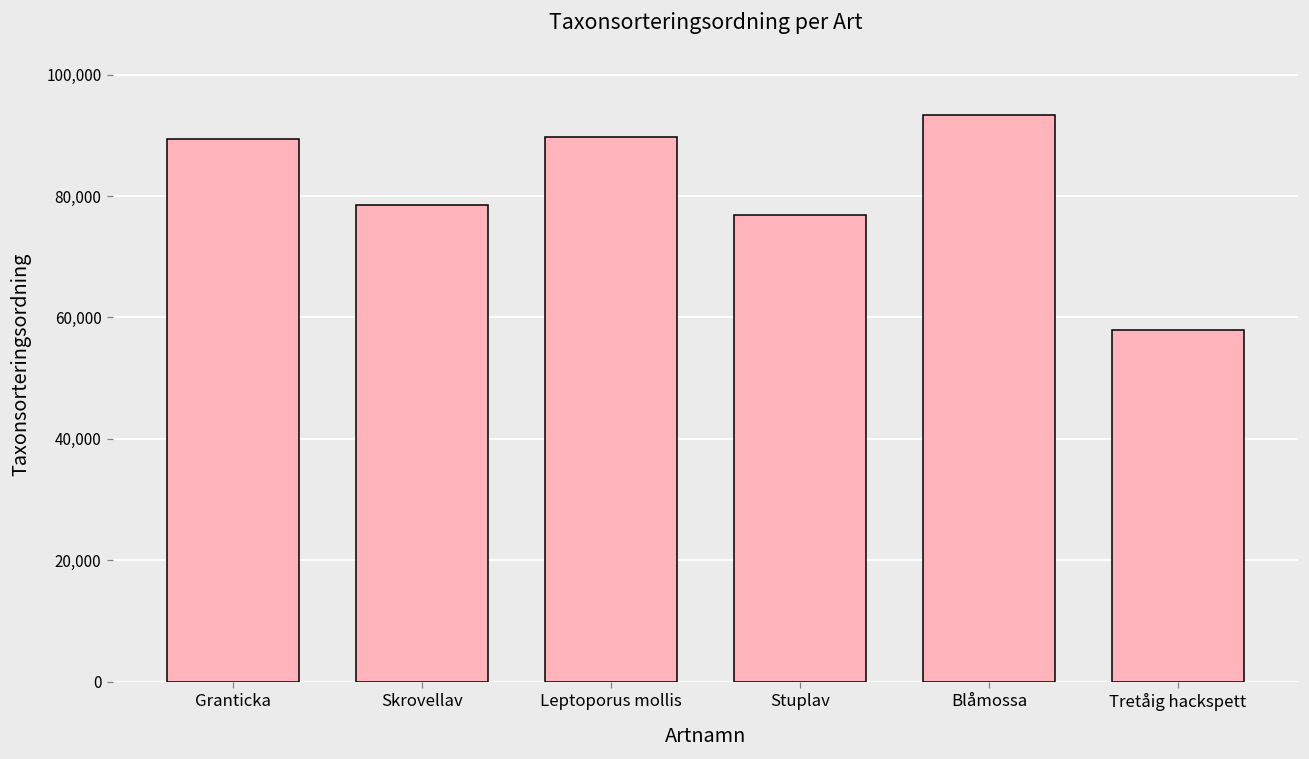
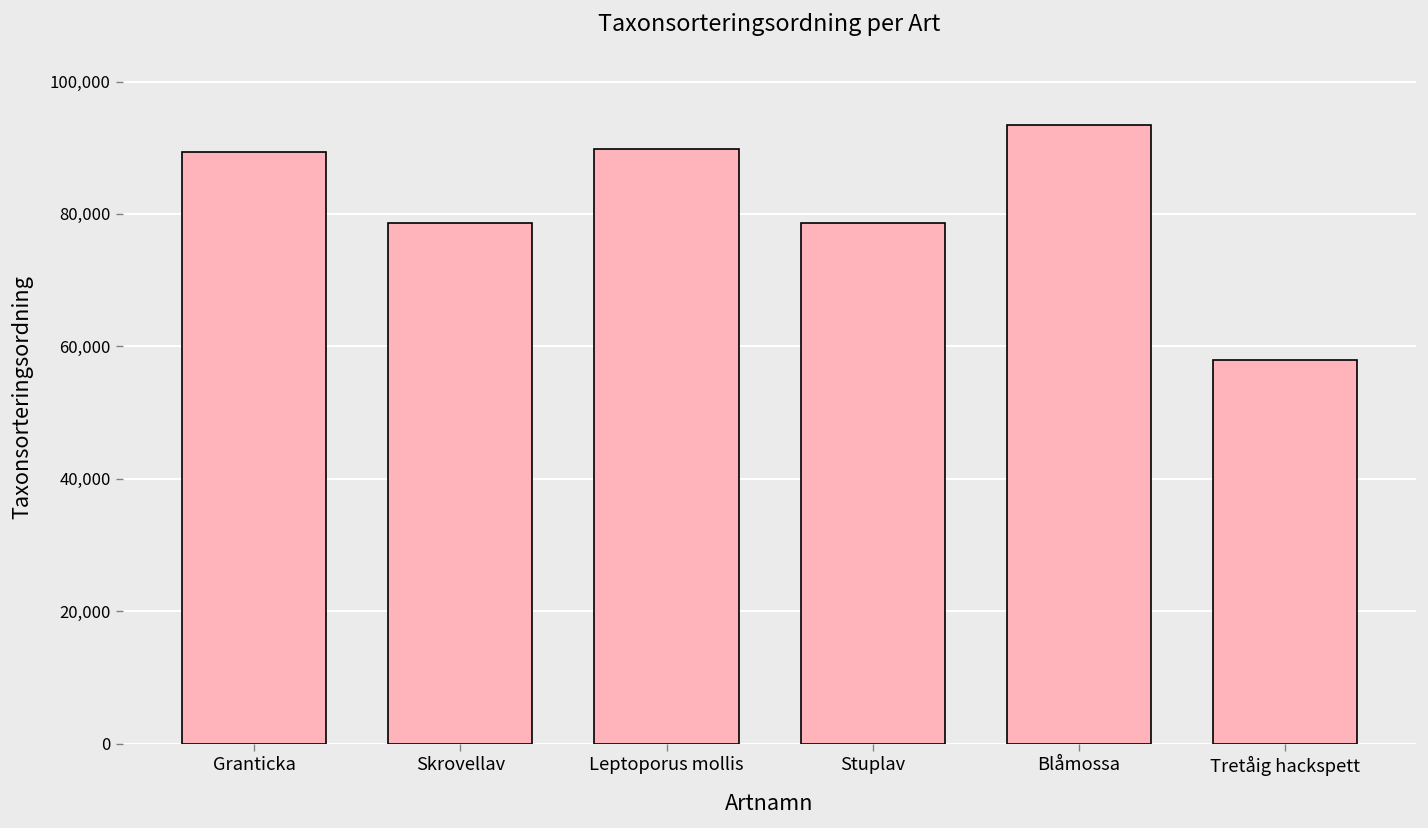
  {
    "Granticka": "89,000",
    "Skrovellav": "79,000",
    "Leptoporus mollis": "90,000",
-   "Stuplav": "77,000",
+   "Stuplav": "79,000",
    "Blåmossa": "93,000",
    "Tretåig hackspett": "58,000"
  }
